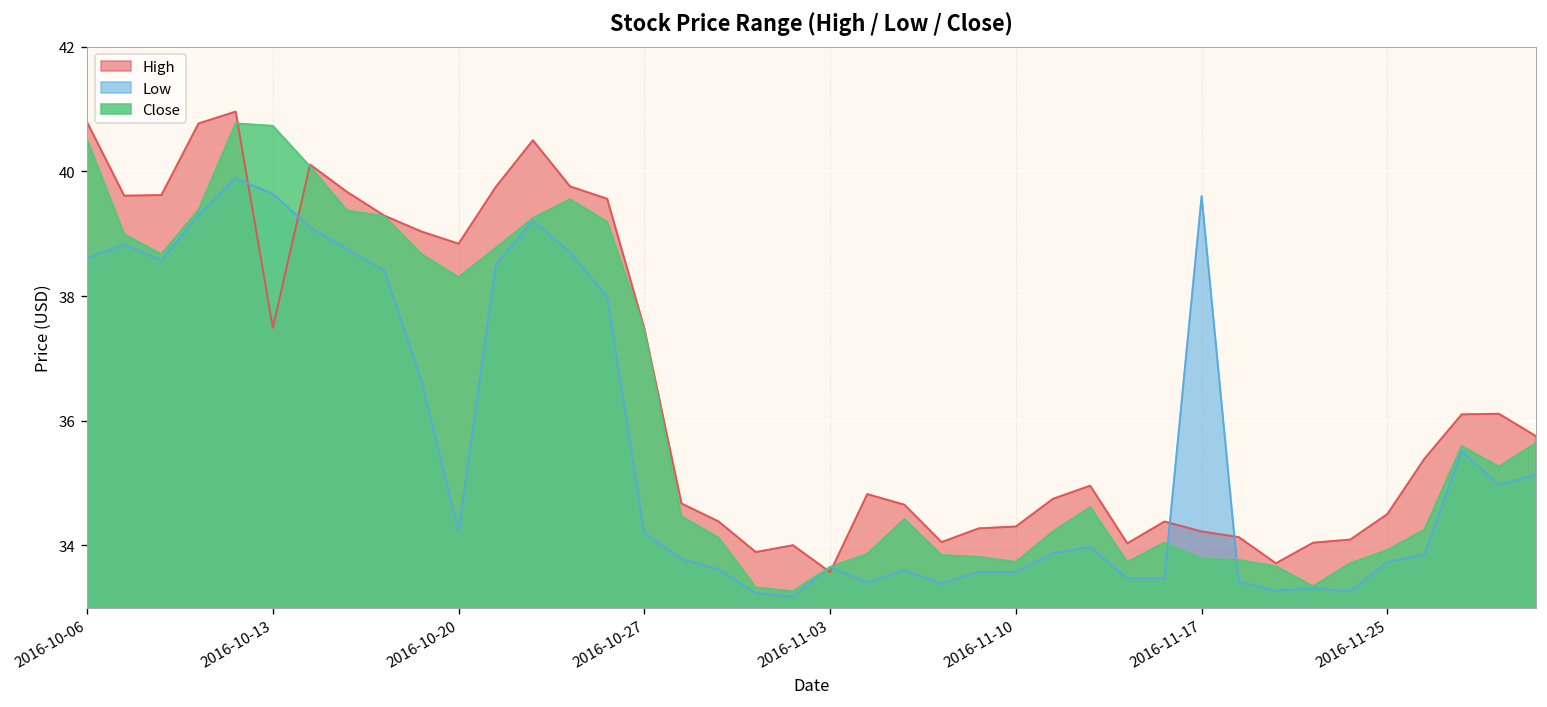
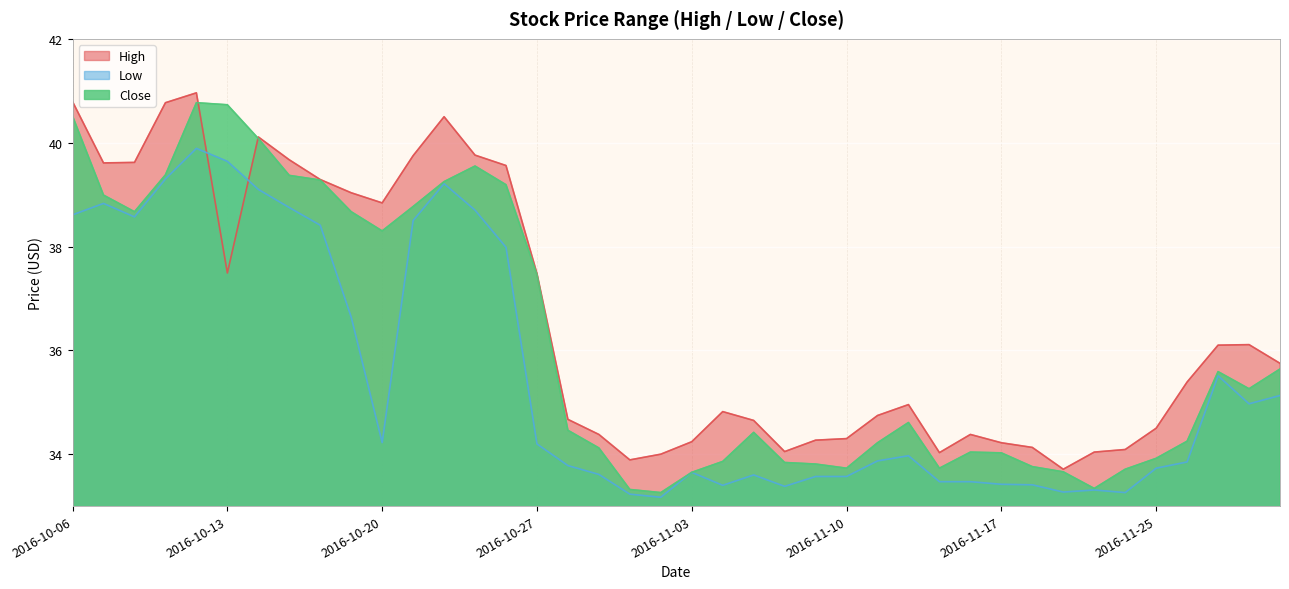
  {
    "High": {
      "2016-10-06": 40.8,
      "2016-10-13": 37.5,
      "2016-10-20": 38.8,
-     "2016-11-03": 33.6,
+     "2016-11-03": 34.2,
      "2016-11-10": 34.3,
      "2016-11-17": 34.2,
      "2016-11-25": 34.5
    },
    "Low": {
      "2016-10-06": 38.6,
      "2016-10-13": 39.6,
      "2016-10-20": 34.2,
      "2016-10-27": 34.2,
      "2016-11-10": 33.6,
-     "2016-11-17": 39.6,
+     "2016-11-17": 33.4,
      "2016-11-25": 33.7
    },
    "Close": {
      "2016-10-06": 40.5,
      "2016-10-13": 40.7,
      "2016-10-20": 38.3,
      "2016-11-10": 33.7,
-     "2016-11-17": 33.8,
+     "2016-11-17": 34.0,
      "2016-11-25": 33.9
    }
  }
